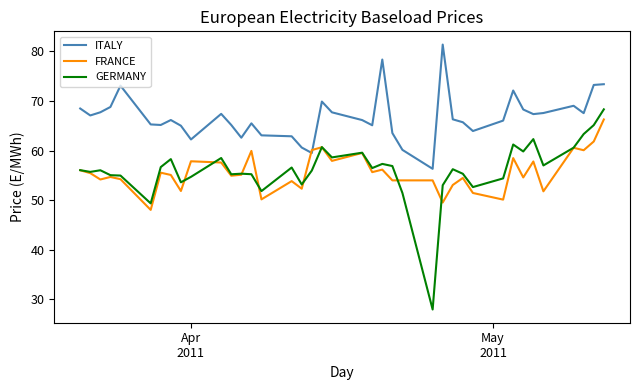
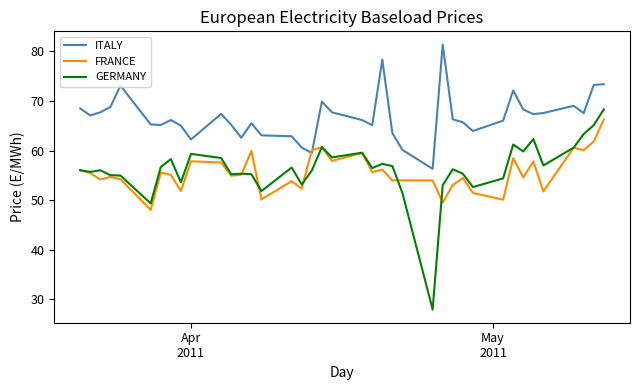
  {
    "ITALY": {
      "Apr 2011": 62
    },
    "FRANCE": {
      "Apr 2011": 58
    },
    "GERMANY": {
-     "Apr 2011": 55
+     "Apr 2011": 59
    }
  }
